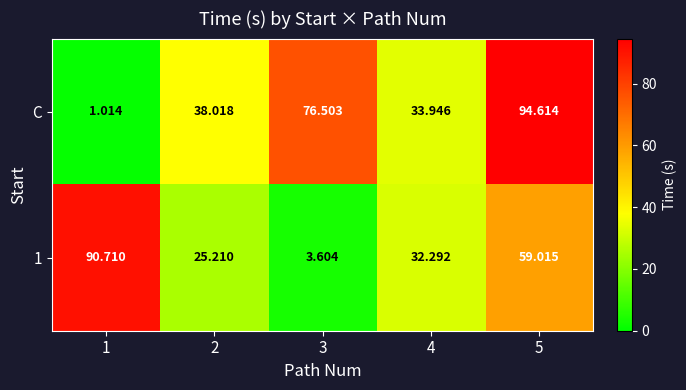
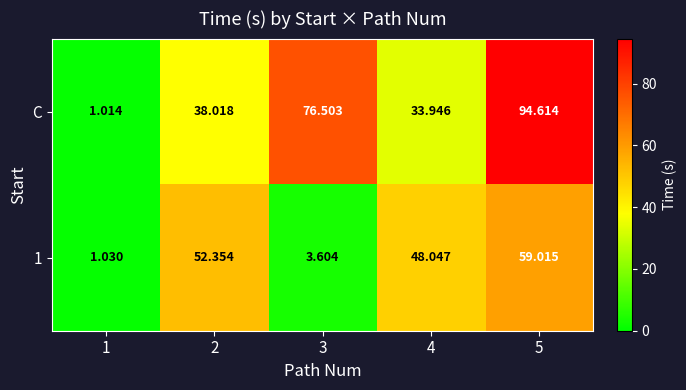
  {
    "C": {
      "1": 1.014,
      "2": 38.018,
      "3": 76.503,
      "4": 33.946,
      "5": 94.614
    },
    "1": {
-     "1": 90.710,
-     "2": 25.210,
+     "1": 1.030,
+     "2": 52.354,
      "3": 3.604,
-     "4": 32.292,
+     "4": 48.047,
      "5": 59.015
    }
  }
